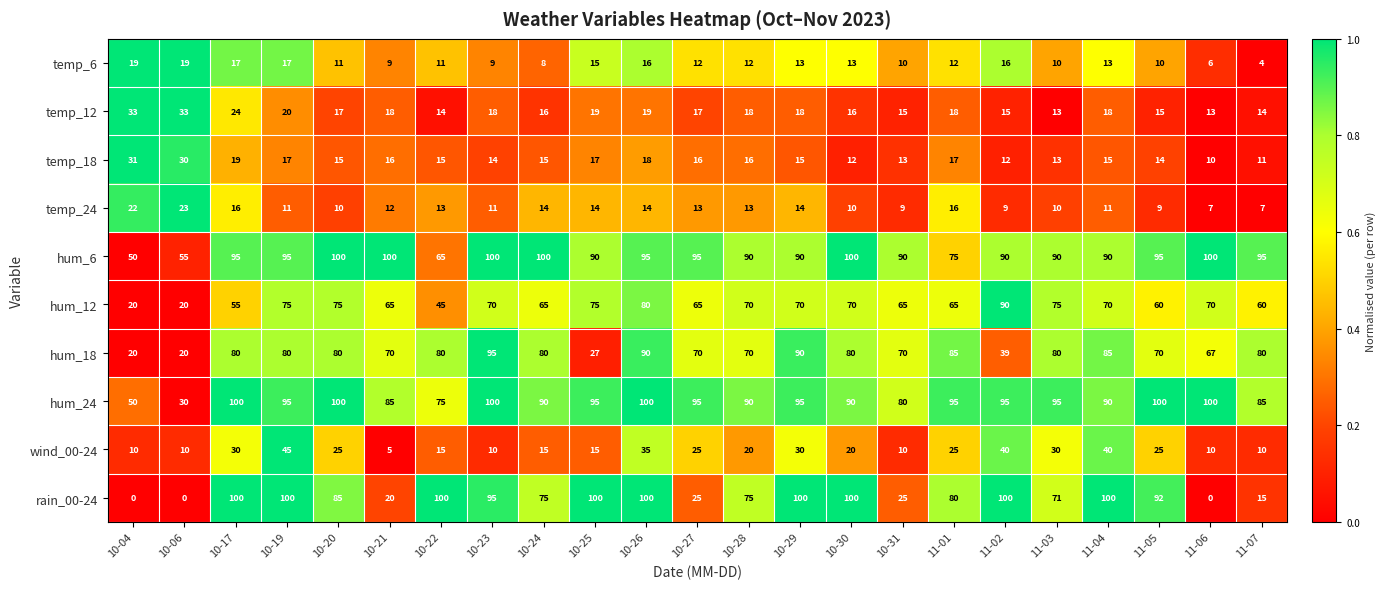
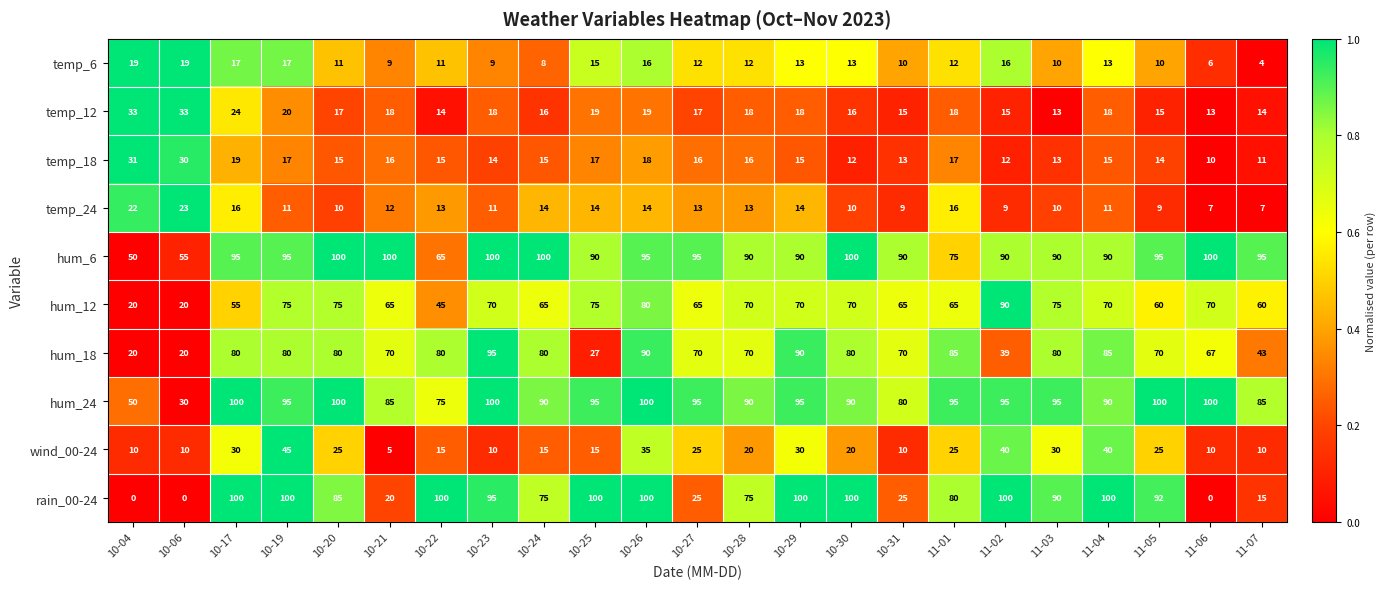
  {
    "hum_18": {
      "10-04": 20,
      "10-06": 20,
      "10-17": 80,
      "10-19": 80,
      "10-20": 80,
      "10-21": 70,
      "10-22": 80,
      "10-23": 95,
      "10-24": 80,
      "10-25": 27,
      "10-26": 90,
      "10-27": 70,
      "10-28": 70,
      "10-29": 90,
      "10-30": 80,
      "10-31": 70,
      "11-01": 85,
      "11-02": 39,
      "11-03": 80,
      "11-04": 85,
      "11-05": 70,
      "11-06": 67,
-     "11-07": 80
+     "11-07": 43
    },
    "rain_00-24": {
      "10-04": 0,
      "10-06": 0,
      "10-17": 100,
      "10-19": 100,
      "10-20": 85,
      "10-21": 20,
      "10-22": 100,
      "10-23": 95,
      "10-24": 75,
      "10-25": 100,
      "10-26": 100,
      "10-27": 25,
      "10-28": 75,
      "10-29": 100,
      "10-30": 100,
      "10-31": 25,
      "11-01": 80,
      "11-02": 100,
-     "11-03": 71,
+     "11-03": 90,
      "11-04": 100,
      "11-05": 92,
      "11-06": 0,
      "11-07": 15
    }
  }
